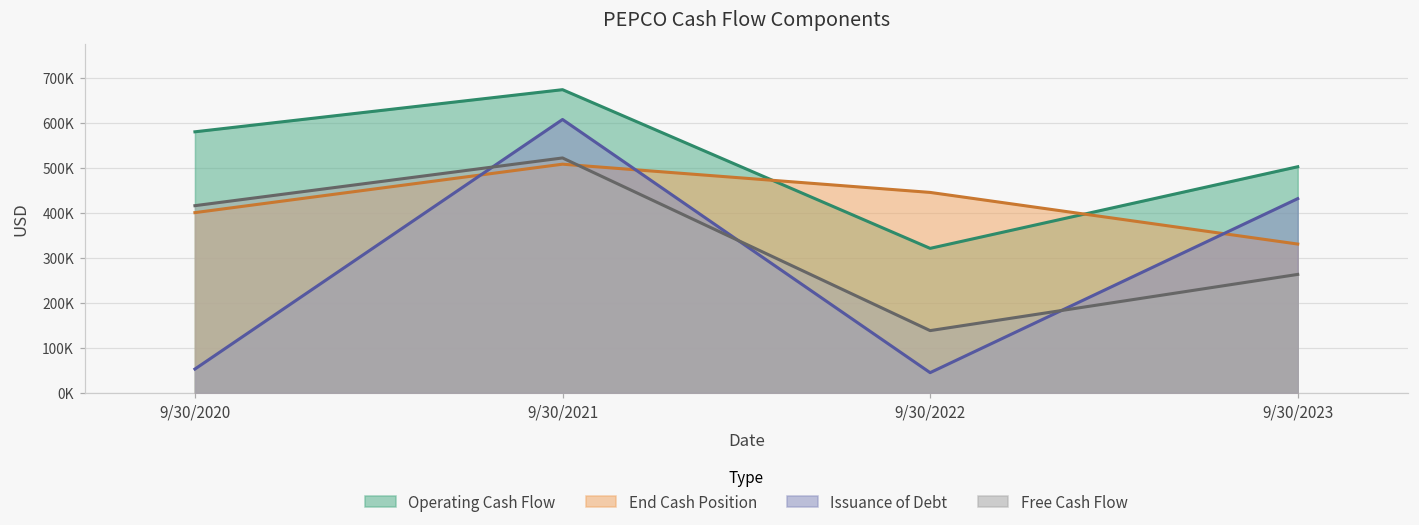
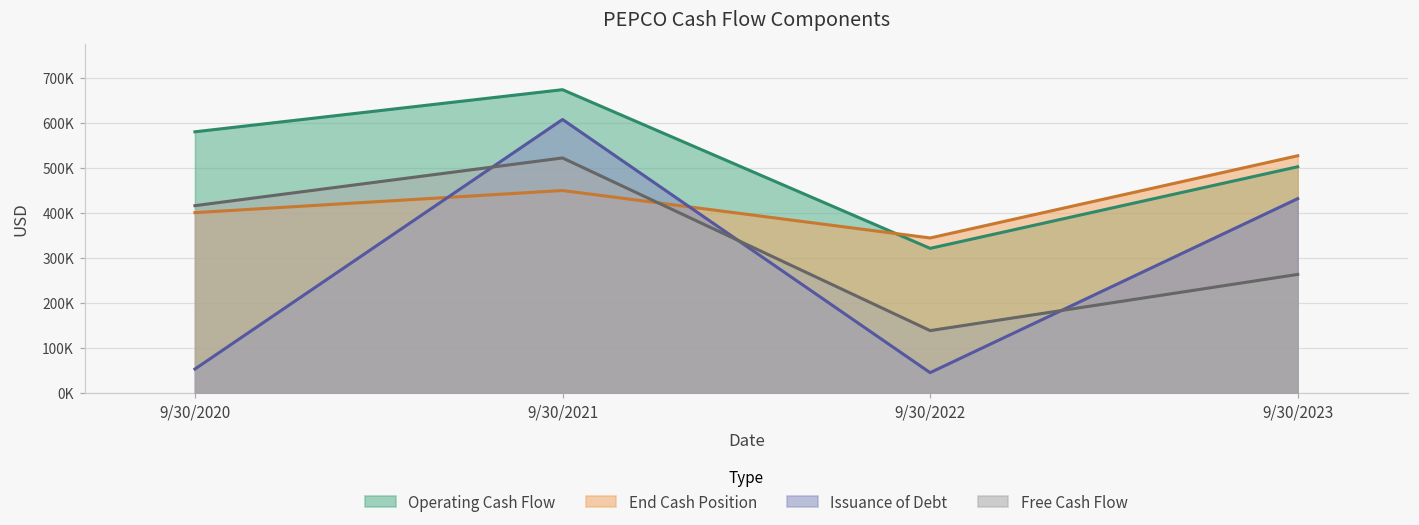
  {
    "Operating Cash Flow": {
      "9/30/2020": 580000,
      "9/30/2021": 670000,
      "9/30/2022": 320000,
      "9/30/2023": 500000
    },
    "End Cash Position": {
      "9/30/2020": 400000,
-     "9/30/2021": 510000,
-     "9/30/2022": 450000,
-     "9/30/2023": 330000
+     "9/30/2021": 450000,
+     "9/30/2022": 340000,
+     "9/30/2023": 530000
    }
  }
